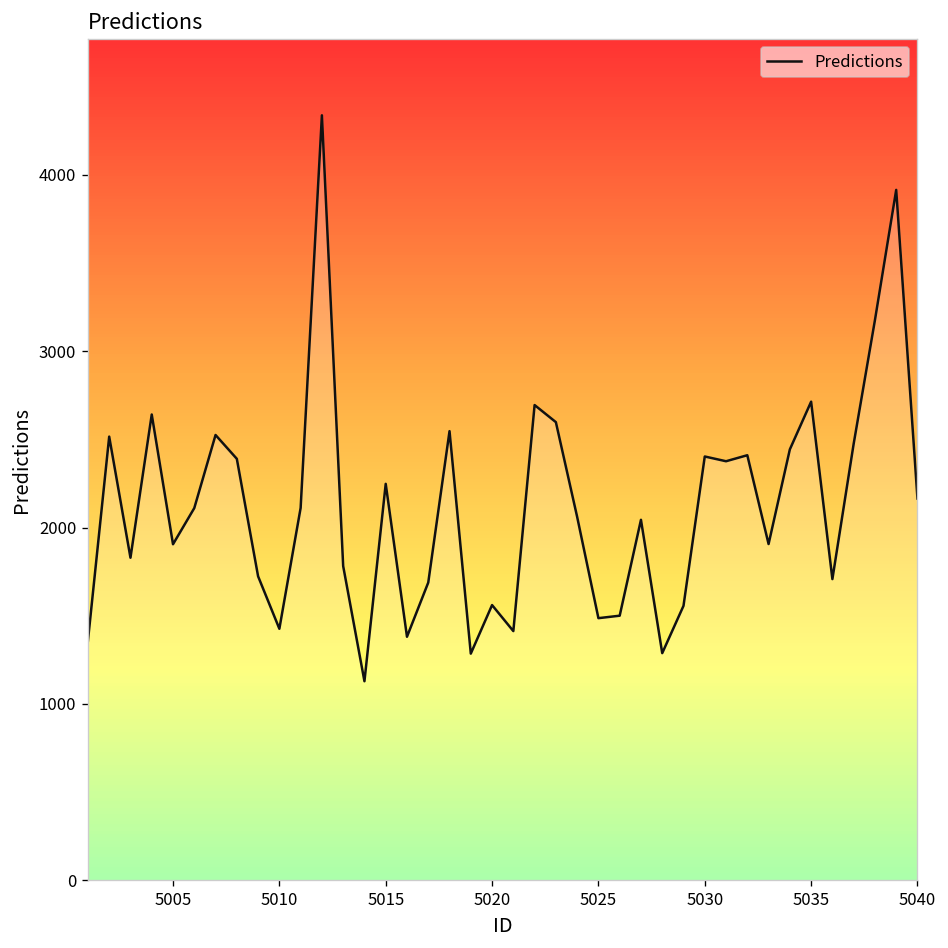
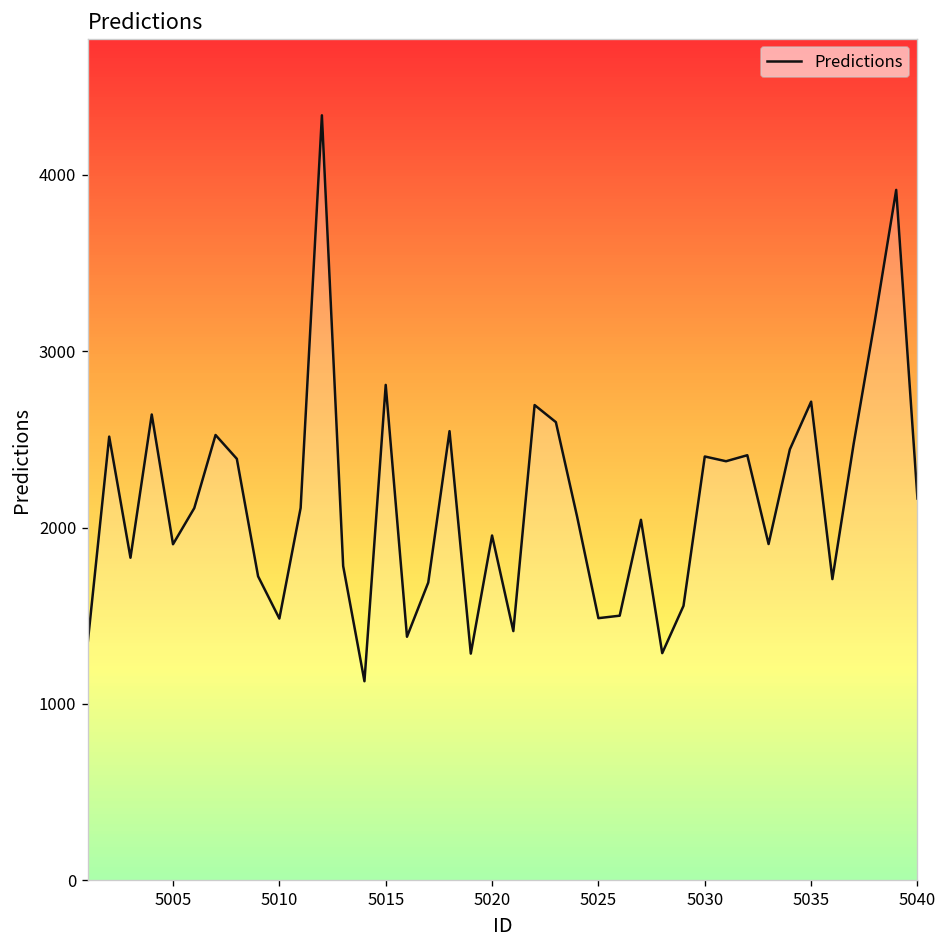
  {
    "5005": 1910,
-   "5010": 1430,
-   "5015": 2250,
-   "5020": 1560,
+   "5010": 1480,
+   "5015": 2810,
+   "5020": 1950,
    "5025": 1490,
    "5030": 2400,
    "5035": 2710,
    "5040": 2160
  }
